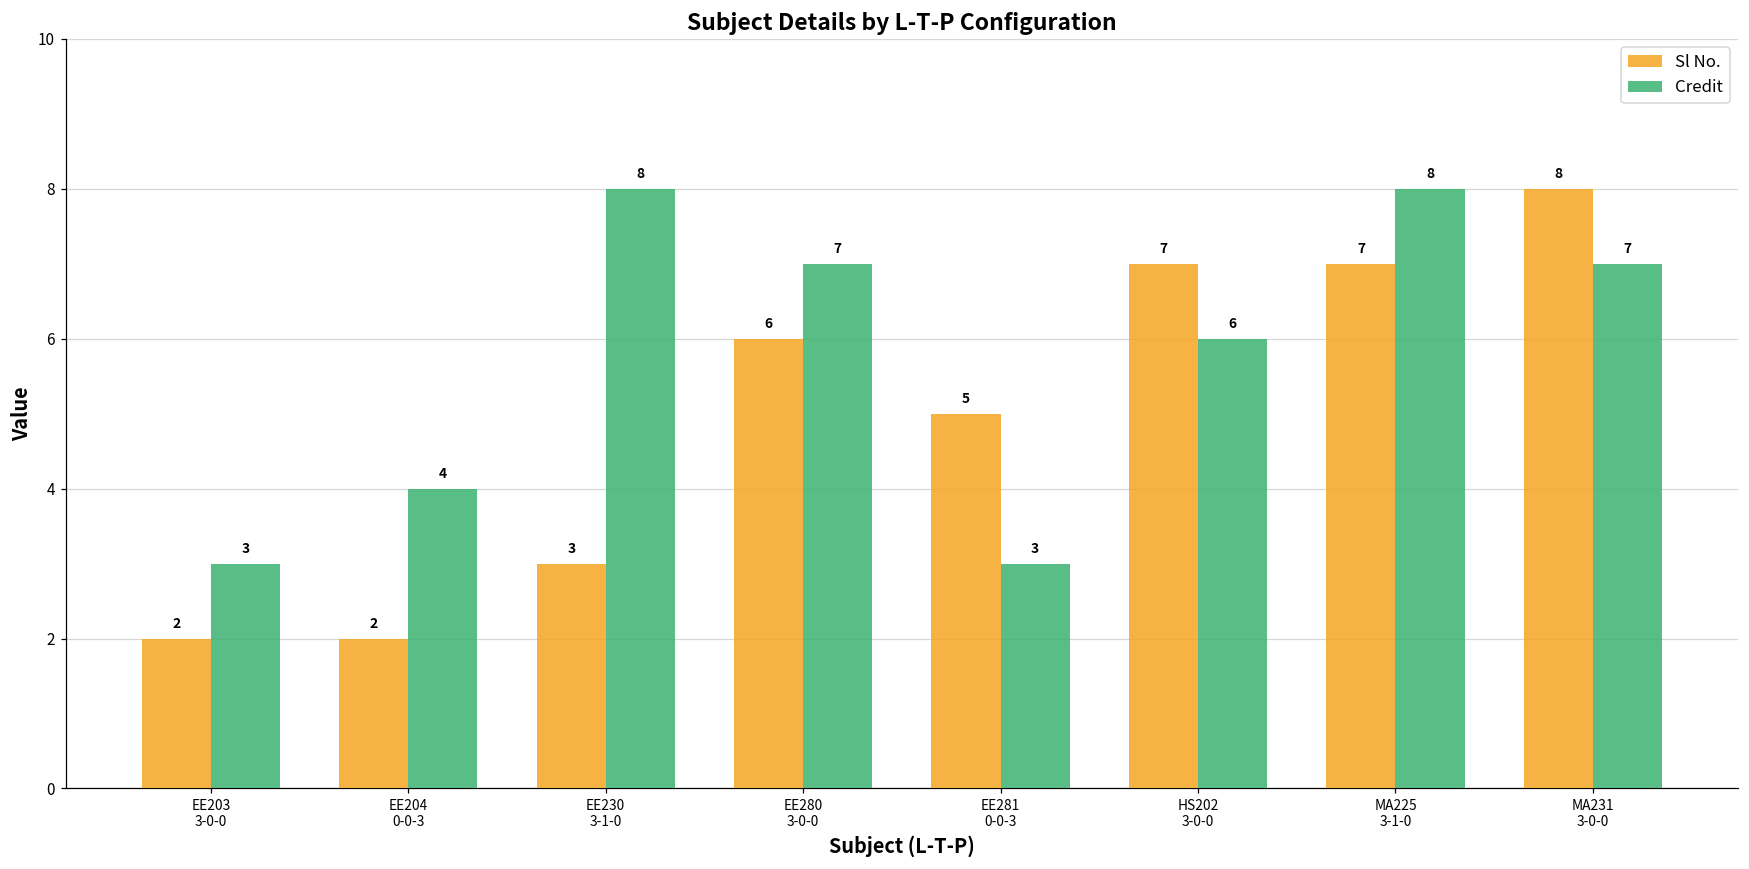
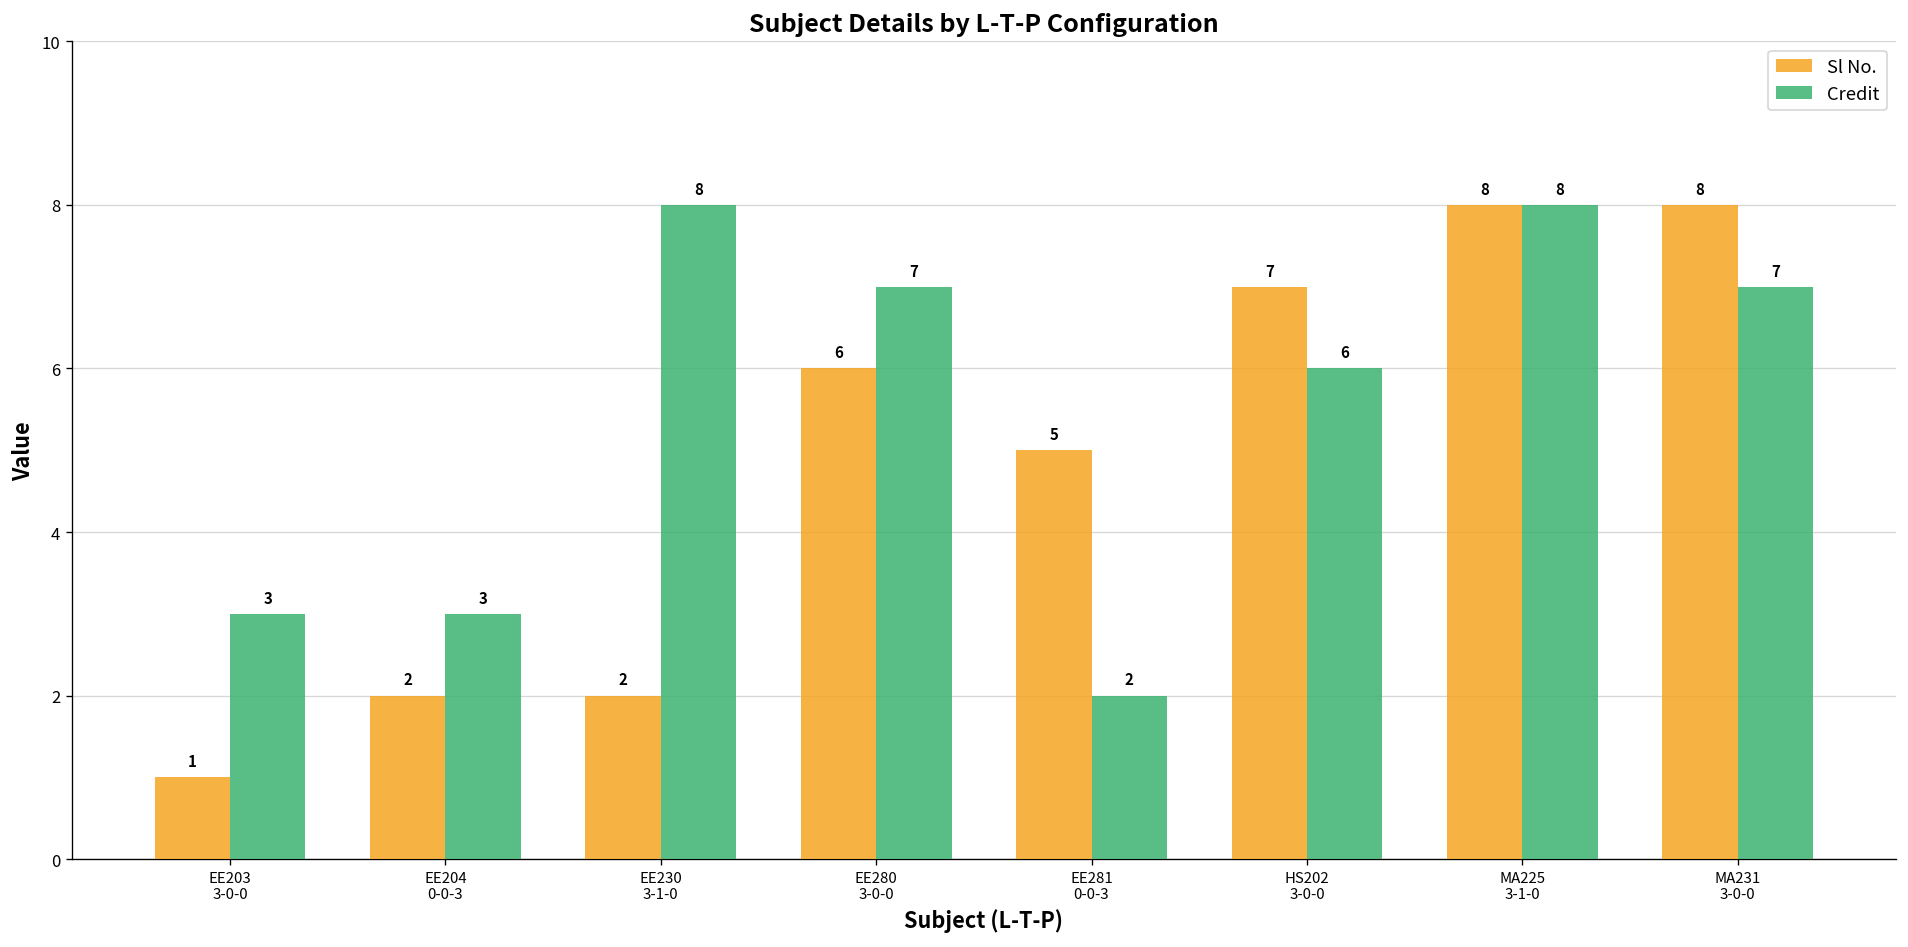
  {
    "Sl No.": {
-     "EE203 3-0-0": 2,
+     "EE203 3-0-0": 1,
      "EE204 0-0-3": 2,
-     "EE230 3-1-0": 3,
+     "EE230 3-1-0": 2,
      "EE280 3-0-0": 6,
      "EE281 0-0-3": 5,
      "HS202 3-0-0": 7,
-     "MA225 3-1-0": 7,
+     "MA225 3-1-0": 8,
      "MA231 3-0-0": 8
    },
    "Credit": {
      "EE203 3-0-0": 3,
-     "EE204 0-0-3": 4,
+     "EE204 0-0-3": 3,
      "EE230 3-1-0": 8,
      "EE280 3-0-0": 7,
-     "EE281 0-0-3": 3,
+     "EE281 0-0-3": 2,
      "HS202 3-0-0": 6,
      "MA225 3-1-0": 8,
      "MA231 3-0-0": 7
    }
  }
